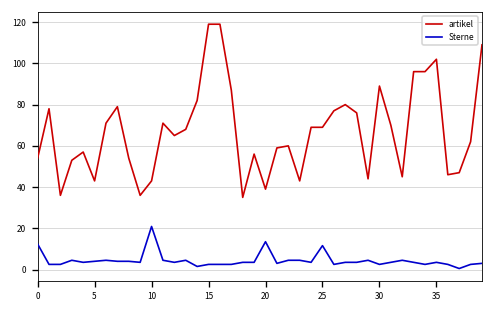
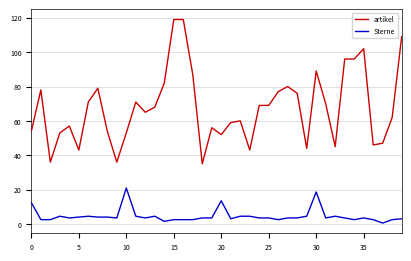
  {
    "artikel": {
      "0": 54,
      "5": 43,
-     "10": 43,
+     "10": 53,
      "15": 119,
-     "20": 39,
+     "20": 52,
      "25": 69,
      "30": 89,
      "35": 102
    },
    "Sterne": {
      "0": 12,
      "5": 4,
      "10": 21,
      "15": 3,
      "20": 14,
-     "25": 12,
-     "30": 3,
+     "25": 4,
+     "30": 19,
      "35": 4
    }
  }
